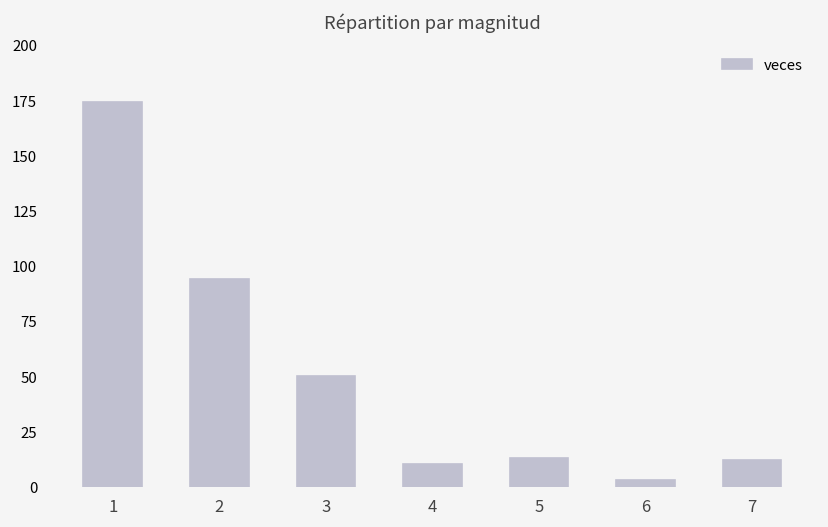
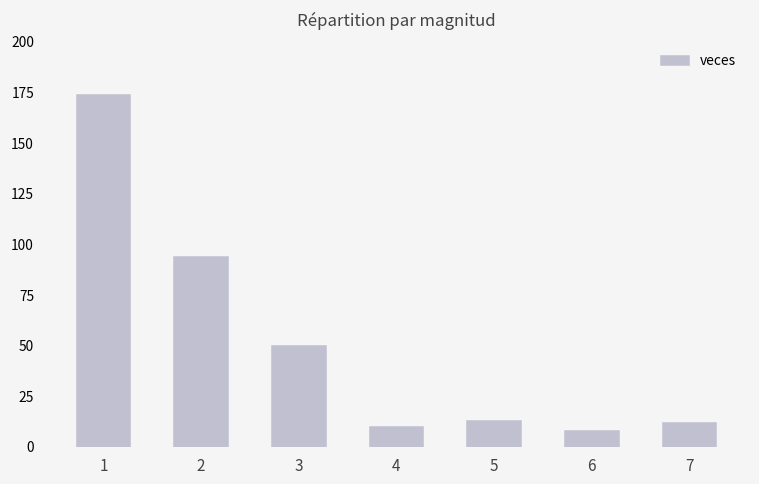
  {
    "1": 174,
    "2": 94,
    "3": 50,
    "4": 10,
    "5": 13,
-   "6": 3,
+   "6": 8,
    "7": 12
  }
